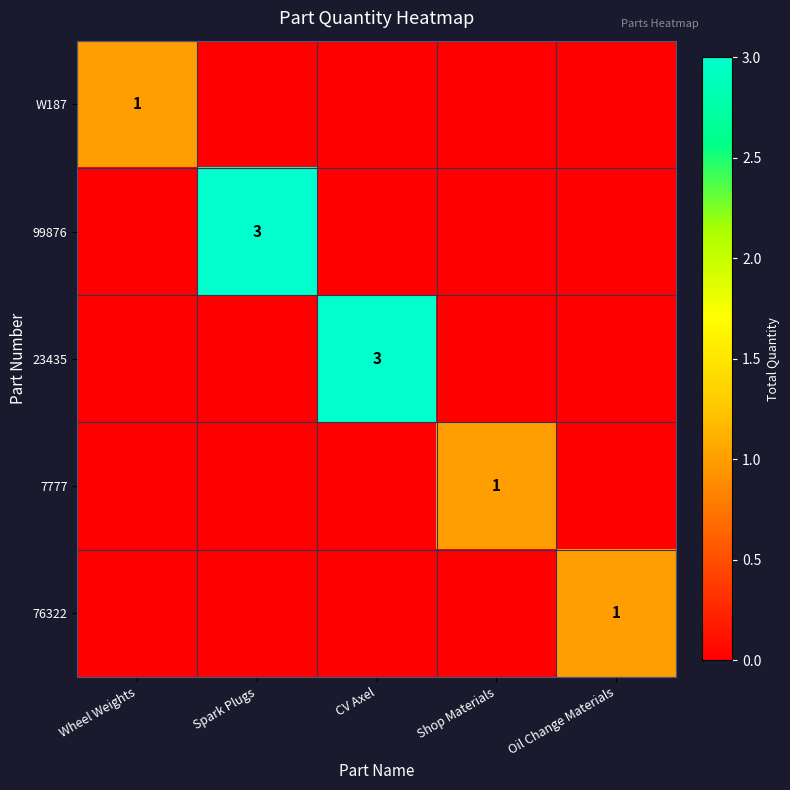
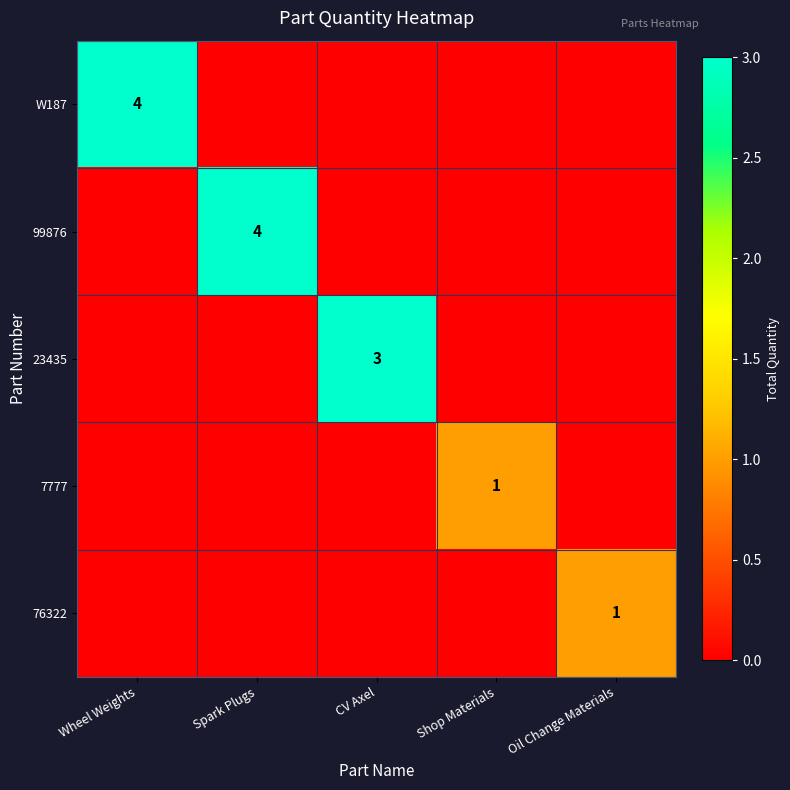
  {
    "W187": {
-     "Wheel Weights": 1
+     "Wheel Weights": 4
    },
    "99876": {
-     "Spark Plugs": 3
+     "Spark Plugs": 4
    },
    "23435": {
      "CV Axel": 3
    },
    "7777": {
      "Shop Materials": 1
    },
    "76322": {
      "Oil Change Materials": 1
    }
  }
